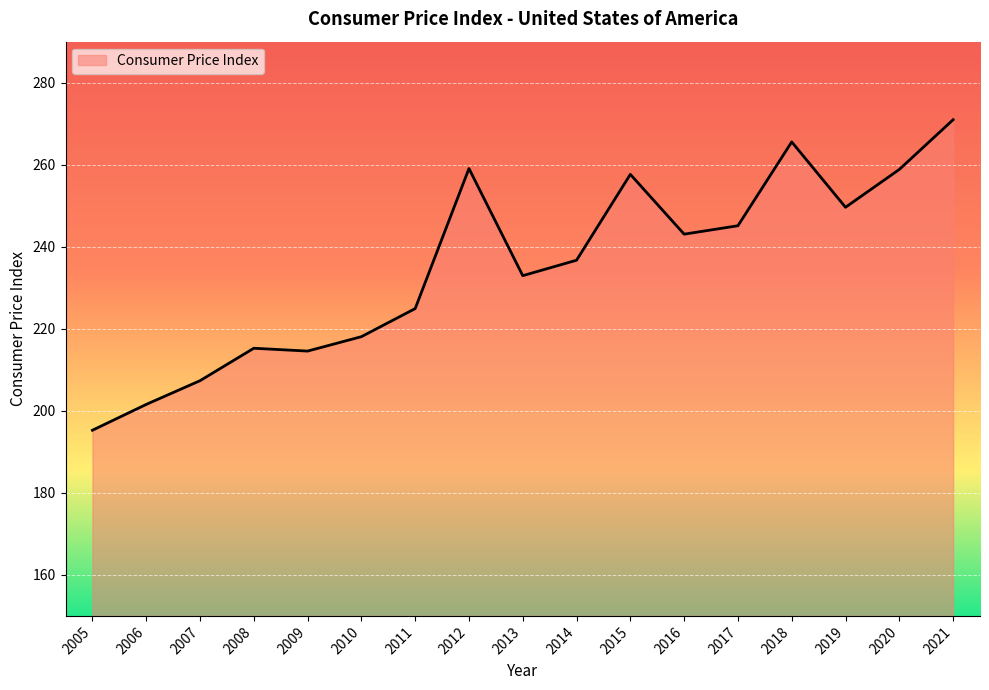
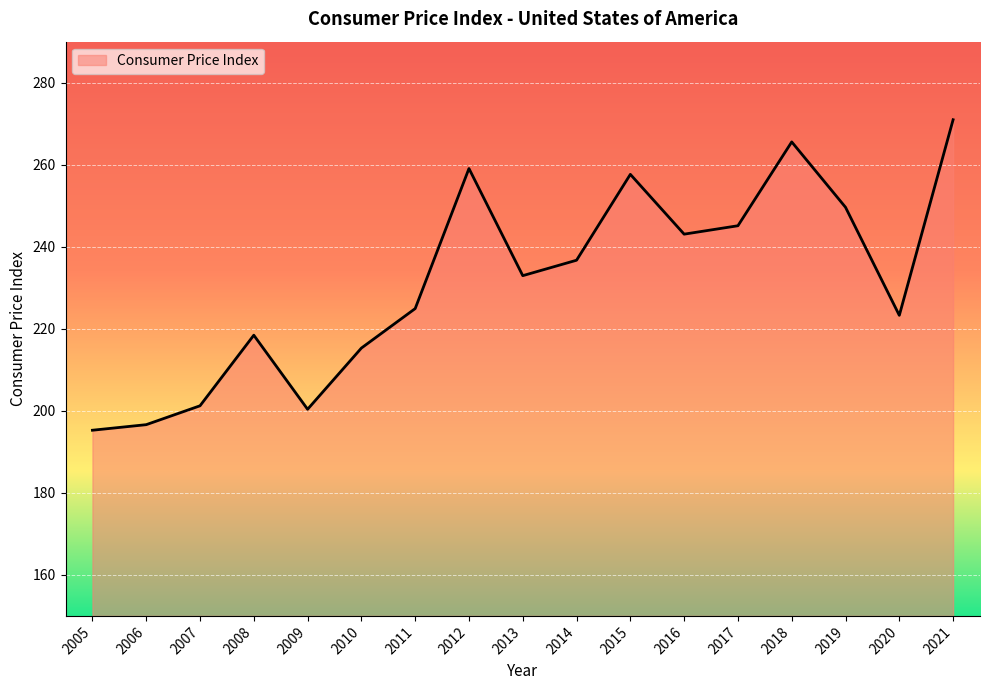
  {
    "2005": 195,
-   "2006": 202,
-   "2007": 207,
-   "2008": 215,
-   "2009": 215,
-   "2010": 218,
+   "2006": 197,
+   "2007": 201,
+   "2008": 218,
+   "2009": 200,
+   "2010": 215,
    "2011": 225,
    "2012": 259,
    "2013": 233,
    "2014": 237,
    "2015": 258,
    "2016": 243,
    "2017": 245,
    "2018": 266,
    "2019": 250,
-   "2020": 259,
+   "2020": 223,
    "2021": 271
  }
